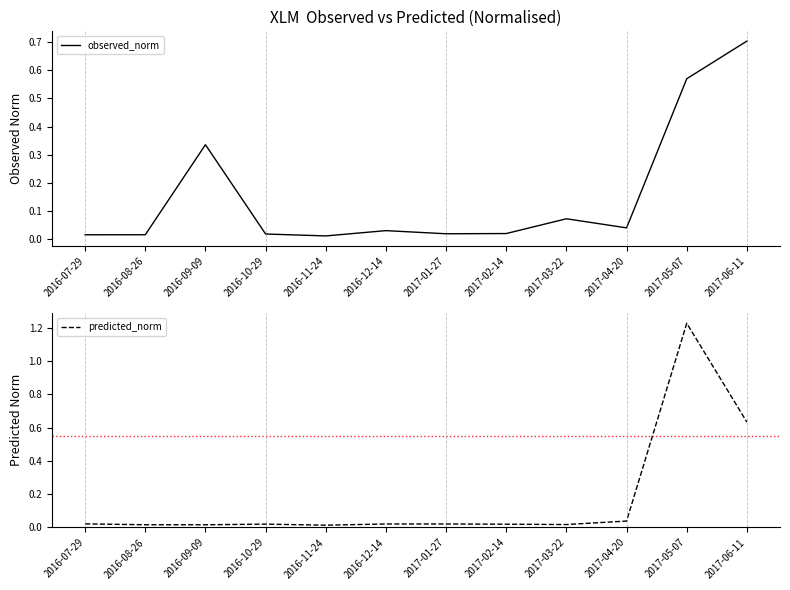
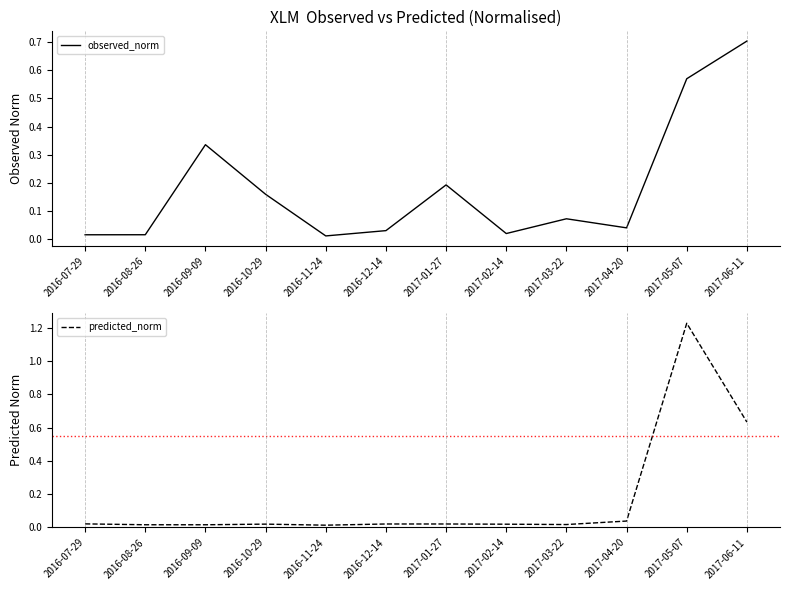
  {
    "XLM Observed vs Predicted (Normalised)": {
      "2016-07-29": 0.02,
      "2016-08-26": 0.02,
      "2016-09-09": 0.34,
-     "2016-10-29": 0.02,
+     "2016-10-29": 0.16,
      "2016-11-24": 0.01,
      "2016-12-14": 0.03,
-     "2017-01-27": 0.02,
+     "2017-01-27": 0.19,
      "2017-02-14": 0.02,
      "2017-03-22": 0.07,
      "2017-04-20": 0.04,
      "2017-05-07": 0.57,
      "2017-06-11": 0.70
    }
  }
